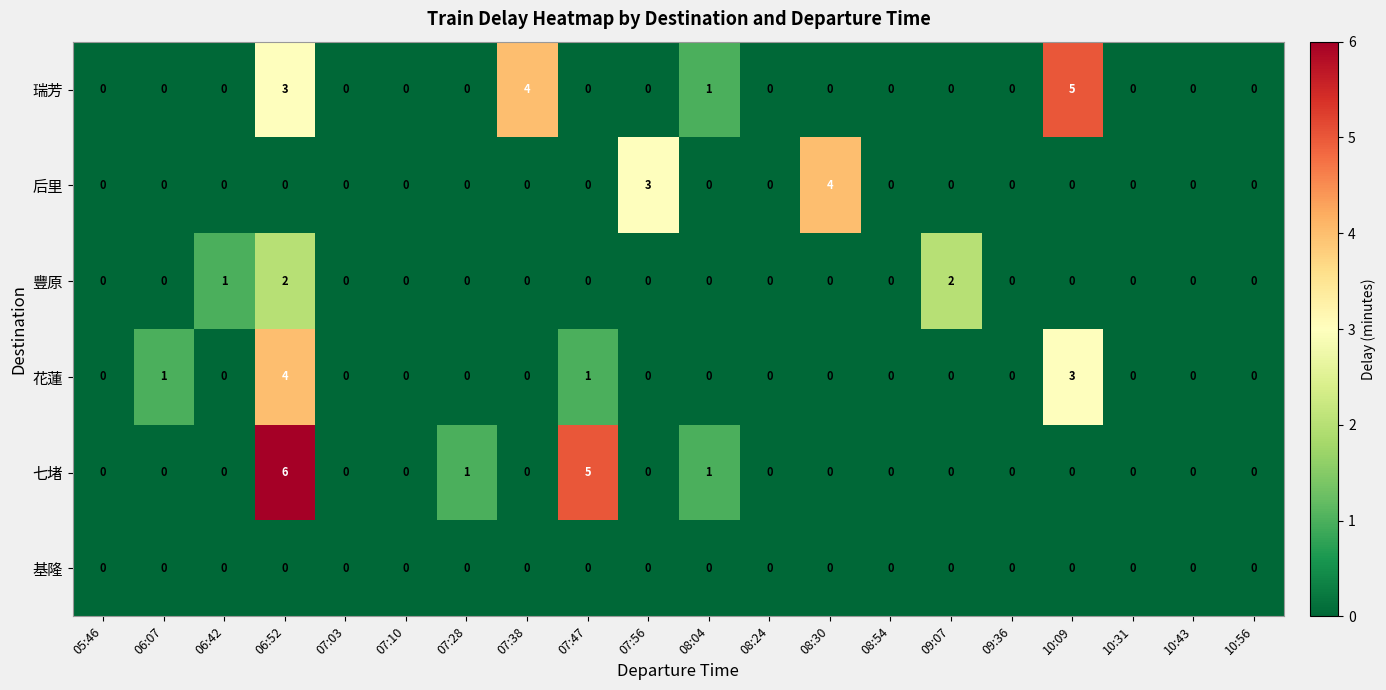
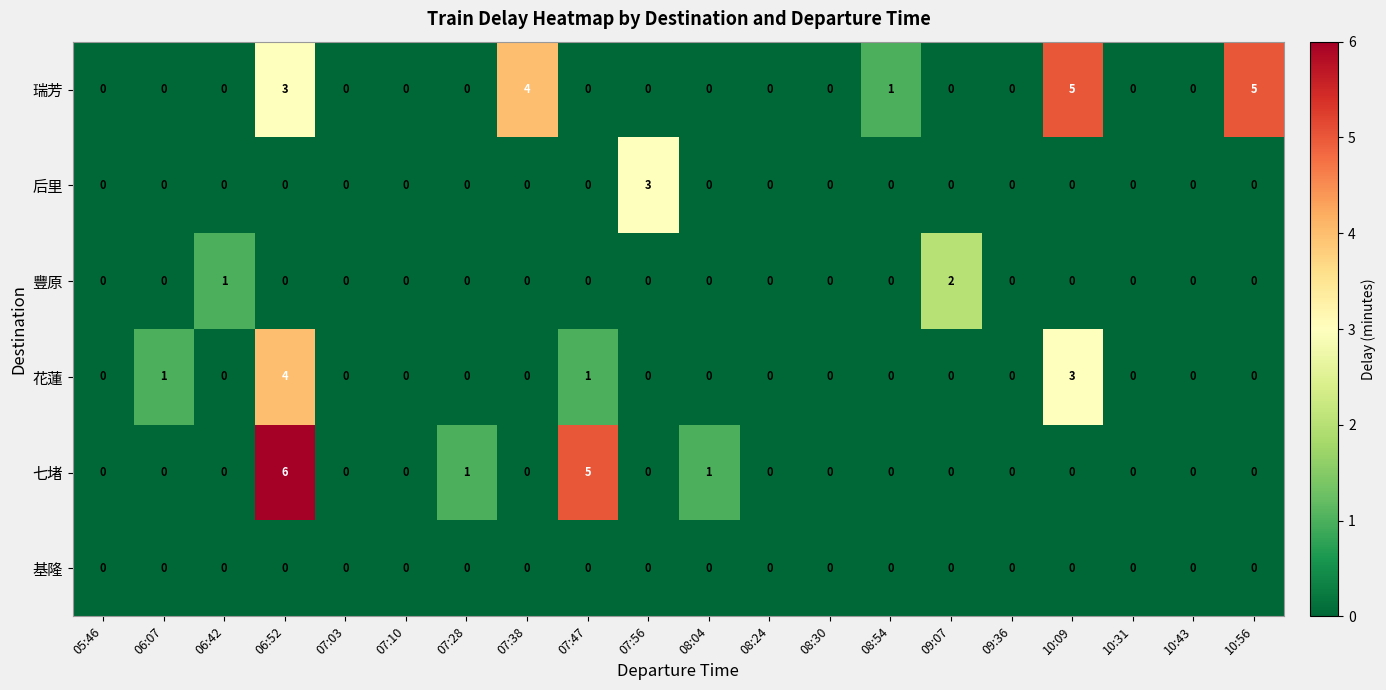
  {
    "瑞芳": {
      "05:46": 0,
      "06:07": 0,
      "06:42": 0,
      "06:52": 3,
      "07:03": 0,
      "07:10": 0,
      "07:28": 0,
      "07:38": 4,
      "07:47": 0,
      "07:56": 0,
-     "08:04": 1,
+     "08:04": 0,
      "08:24": 0,
      "08:30": 0,
-     "08:54": 0,
+     "08:54": 1,
      "09:07": 0,
      "09:36": 0,
      "10:09": 5,
      "10:31": 0,
      "10:43": 0,
-     "10:56": 0
+     "10:56": 5
    },
    "后里": {
      "05:46": 0,
      "06:07": 0,
      "06:42": 0,
      "06:52": 0,
      "07:03": 0,
      "07:10": 0,
      "07:28": 0,
      "07:38": 0,
      "07:47": 0,
      "07:56": 3,
      "08:04": 0,
      "08:24": 0,
-     "08:30": 4,
+     "08:30": 0,
      "08:54": 0,
      "09:07": 0,
      "09:36": 0,
      "10:09": 0,
      "10:31": 0,
      "10:43": 0,
      "10:56": 0
    },
    "豐原": {
      "05:46": 0,
      "06:07": 0,
      "06:42": 1,
-     "06:52": 2,
+     "06:52": 0,
      "07:03": 0,
      "07:10": 0,
      "07:28": 0,
      "07:38": 0,
      "07:47": 0,
      "07:56": 0,
      "08:04": 0,
      "08:24": 0,
      "08:30": 0,
      "08:54": 0,
      "09:07": 2,
      "09:36": 0,
      "10:09": 0,
      "10:31": 0,
      "10:43": 0,
      "10:56": 0
    },
    "花蓮": {
      "05:46": 0,
      "06:07": 1,
      "06:42": 0,
      "06:52": 4,
      "07:03": 0,
      "07:10": 0,
      "07:28": 0,
      "07:38": 0,
      "07:47": 1,
      "07:56": 0,
      "08:04": 0,
      "08:24": 0,
      "08:30": 0,
      "08:54": 0,
      "09:07": 0,
      "09:36": 0,
      "10:09": 3,
      "10:31": 0,
      "10:43": 0,
      "10:56": 0
    },
    "七堵": {
      "05:46": 0,
      "06:07": 0,
      "06:42": 0,
      "06:52": 6,
      "07:03": 0,
      "07:10": 0,
      "07:28": 1,
      "07:38": 0,
      "07:47": 5,
      "07:56": 0,
      "08:04": 1,
      "08:24": 0,
      "08:30": 0,
      "08:54": 0,
      "09:07": 0,
      "09:36": 0,
      "10:09": 0,
      "10:31": 0,
      "10:43": 0,
      "10:56": 0
    },
    "基隆": {
      "05:46": 0,
      "06:07": 0,
      "06:42": 0,
      "06:52": 0,
      "07:03": 0,
      "07:10": 0,
      "07:28": 0,
      "07:38": 0,
      "07:47": 0,
      "07:56": 0,
      "08:04": 0,
      "08:24": 0,
      "08:30": 0,
      "08:54": 0,
      "09:07": 0,
      "09:36": 0,
      "10:09": 0,
      "10:31": 0,
      "10:43": 0,
      "10:56": 0
    }
  }
